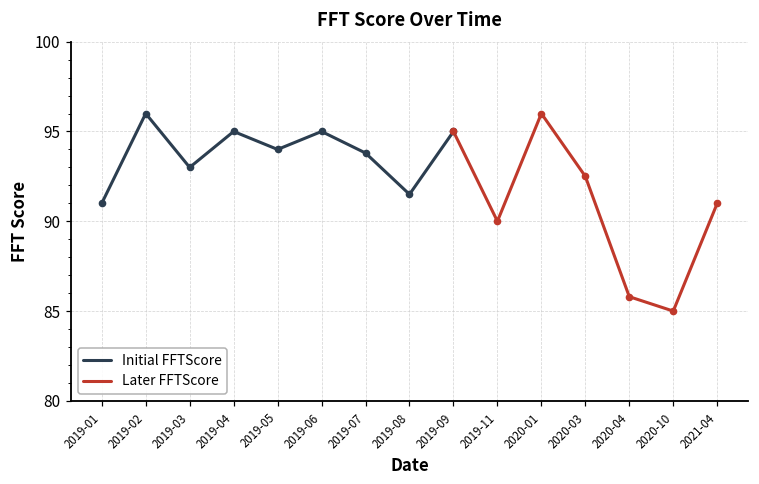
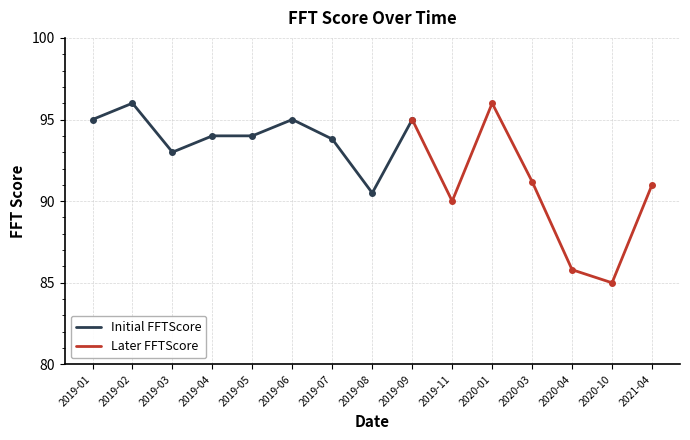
  {
    "Initial FFTScore": {
-     "2019-01": 91,
+     "2019-01": 95,
      "2019-02": 96.0,
      "2019-03": 93.0,
-     "2019-04": 95,
+     "2019-04": 94,
      "2019-05": 94.0,
      "2019-06": 95.0,
      "2019-07": 93.8,
-     "2019-08": 91.5
+     "2019-08": 90.5
    },
    "Later FFTScore": {
      "2019-11": 90.0,
      "2020-01": 96.0,
-     "2020-03": 92.5,
+     "2020-03": 91.2,
      "2020-04": 85.8,
      "2020-10": 85.0,
      "2021-04": 91.0
    }
  }
